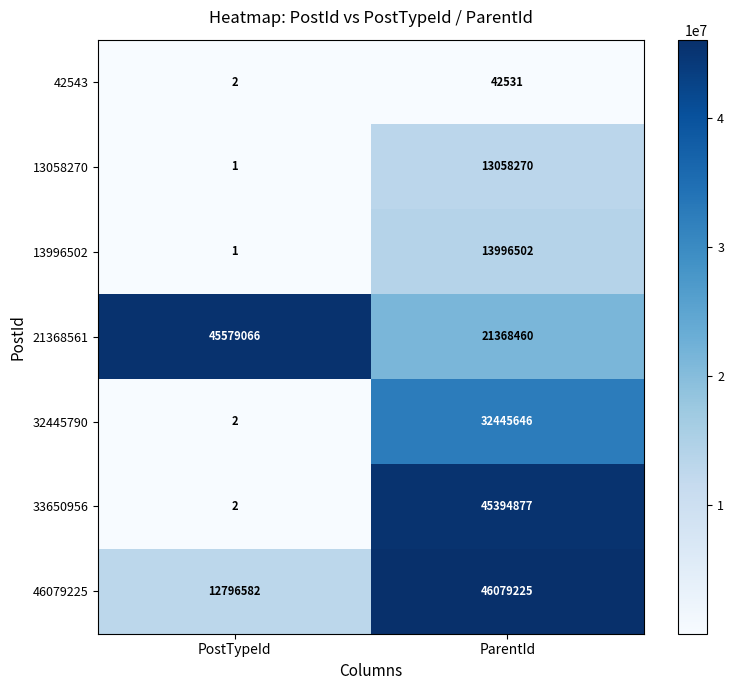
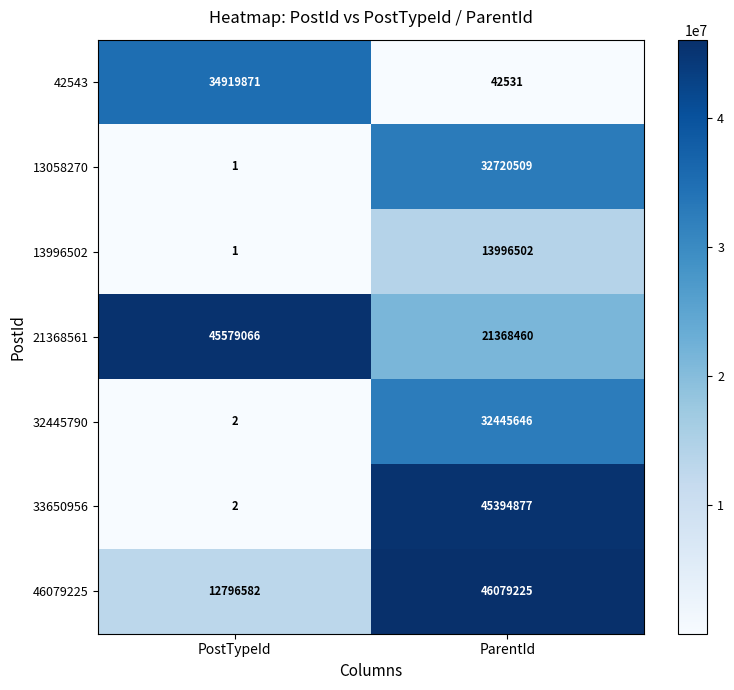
  {
    "42543": {
-     "PostTypeId": 2,
+     "PostTypeId": 34919871,
      "ParentId": 42531
    },
    "13058270": {
      "PostTypeId": 1,
-     "ParentId": 13058270
+     "ParentId": 32720509
    },
    "13996502": {
      "PostTypeId": 1,
      "ParentId": 13996502
    },
    "21368561": {
      "PostTypeId": 45579066,
      "ParentId": 21368460
    },
    "32445790": {
      "PostTypeId": 2,
      "ParentId": 32445646
    },
    "33650956": {
      "PostTypeId": 2,
      "ParentId": 45394877
    },
    "46079225": {
      "PostTypeId": 12796582,
      "ParentId": 46079225
    }
  }
